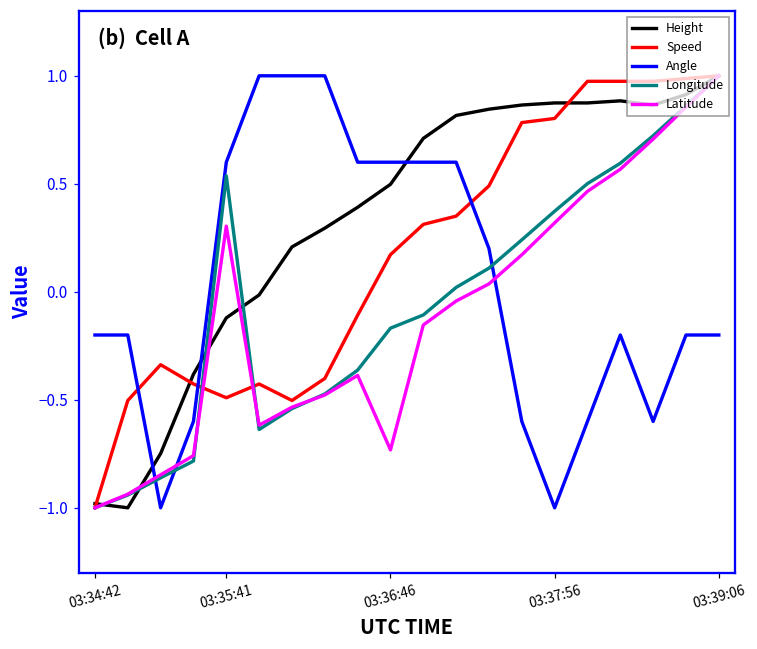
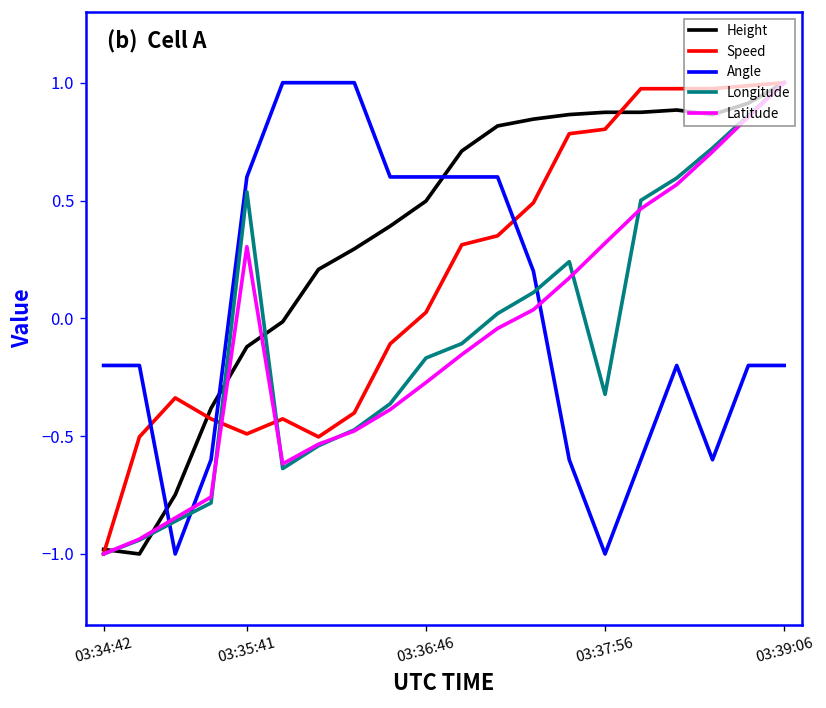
  {
    "Height": {
      "03:34:42": -0.98,
      "03:35:41": -0.12,
      "03:36:46": 0.50,
      "03:37:56": 0.87
    },
    "Speed": {
      "03:35:41": -0.49,
-     "03:36:46": 0.17,
+     "03:36:46": 0.03,
      "03:37:56": 0.80
    },
    "Angle": {
      "03:34:42": -0.20,
      "03:35:41": 0.60,
      "03:36:46": 0.60,
      "03:37:56": -1.00,
      "03:39:06": -0.20
    },
    "Longitude": {
      "03:35:41": 0.54,
      "03:36:46": -0.17,
-     "03:37:56": 0.37
+     "03:37:56": -0.32
    },
    "Latitude": {
      "03:35:41": 0.30,
-     "03:36:46": -0.73,
+     "03:36:46": -0.27,
      "03:37:56": 0.32
    }
  }
